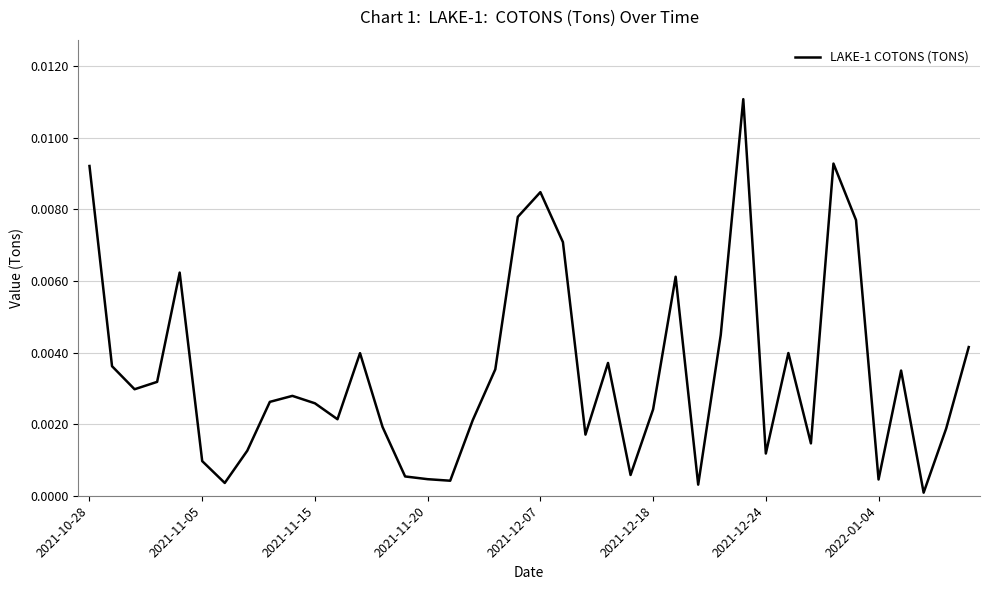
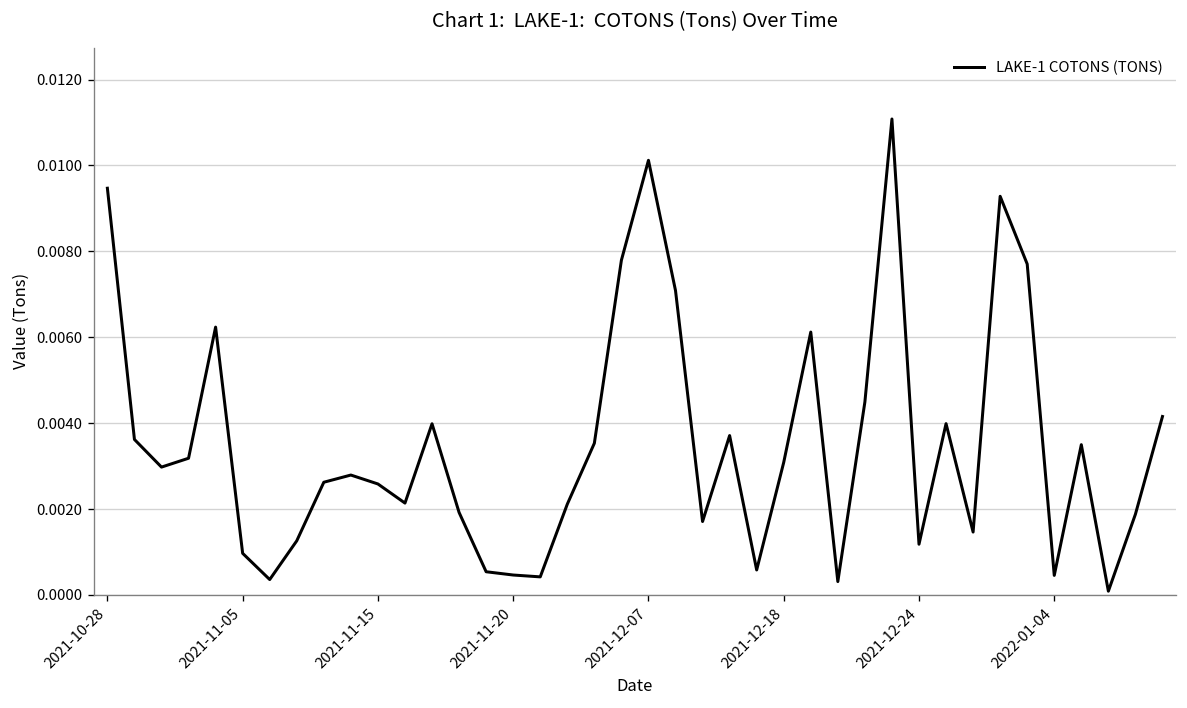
  {
-   "2021-10-28": 0.0092,
+   "2021-10-28": 0.0095,
    "2021-11-05": 0.0010,
    "2021-11-15": 0.0026,
    "2021-11-20": 0.0005,
-   "2021-12-07": 0.0085,
-   "2021-12-18": 0.0024,
+   "2021-12-07": 0.0101,
+   "2021-12-18": 0.0031,
    "2021-12-24": 0.0012,
    "2022-01-04": 0.0005
  }
